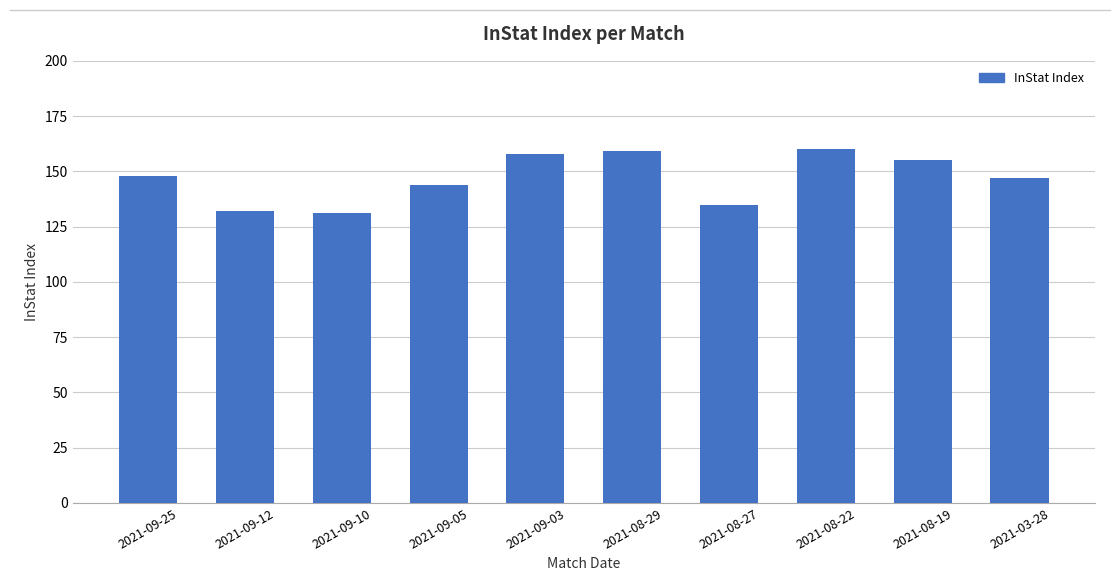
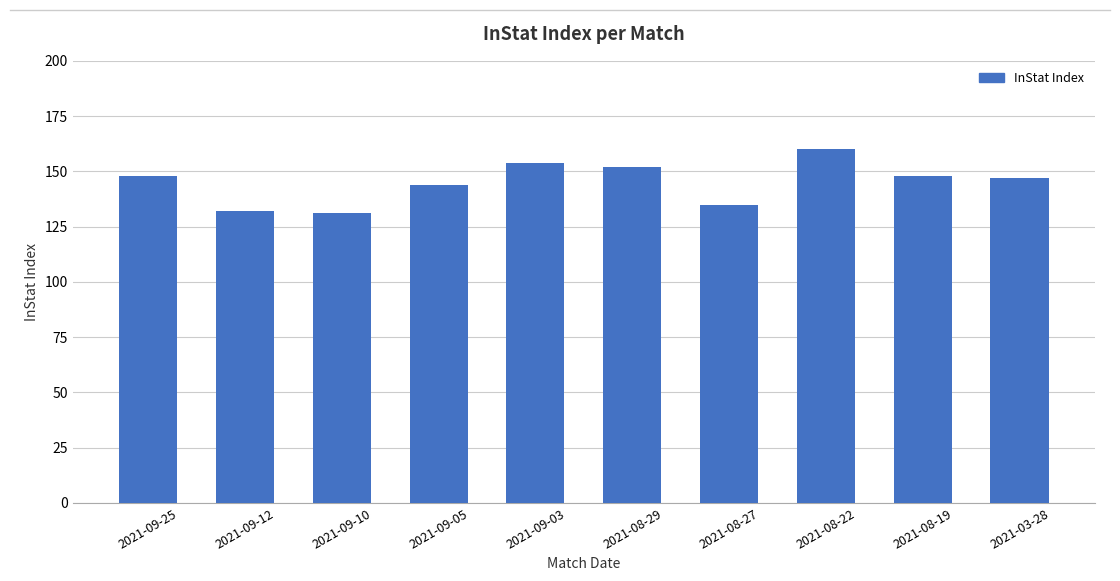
  {
    "2021-09-25": 148,
    "2021-09-12": 132,
    "2021-09-10": 131,
    "2021-09-05": 144,
-   "2021-09-03": 158,
-   "2021-08-29": 159,
+   "2021-09-03": 154,
+   "2021-08-29": 152,
    "2021-08-27": 135,
    "2021-08-22": 160,
-   "2021-08-19": 155,
+   "2021-08-19": 148,
    "2021-03-28": 147
  }
